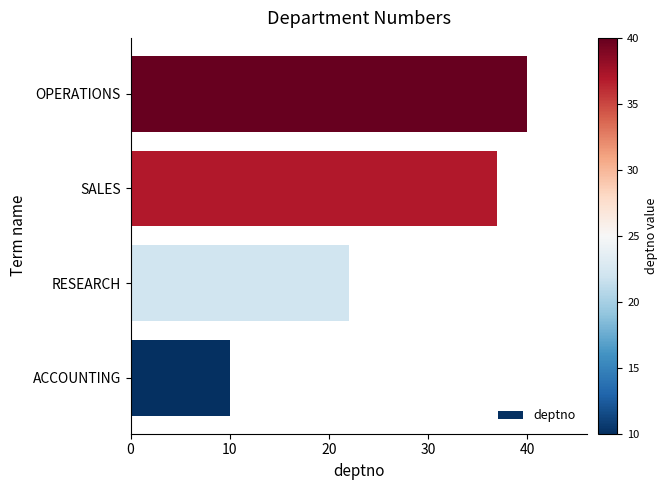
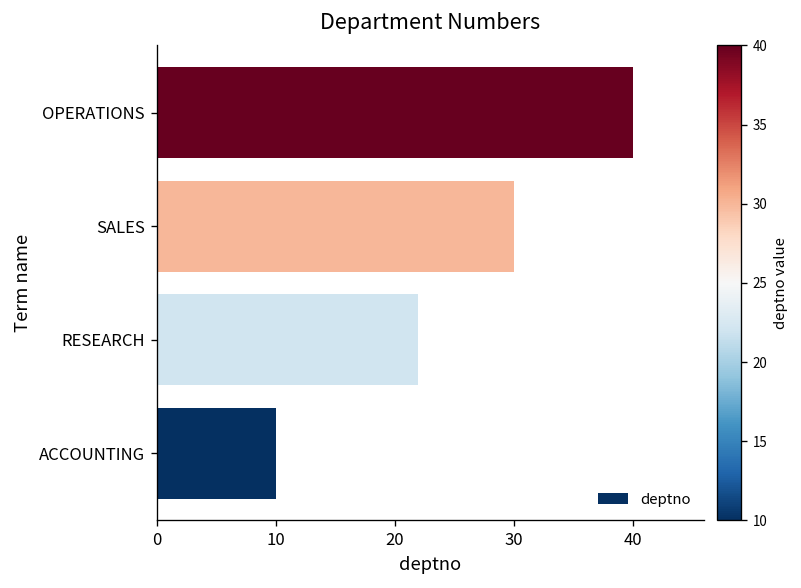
  {
    "OPERATIONS": 40,
-   "SALES": 37,
+   "SALES": 30,
    "RESEARCH": 22,
    "ACCOUNTING": 10
  }
